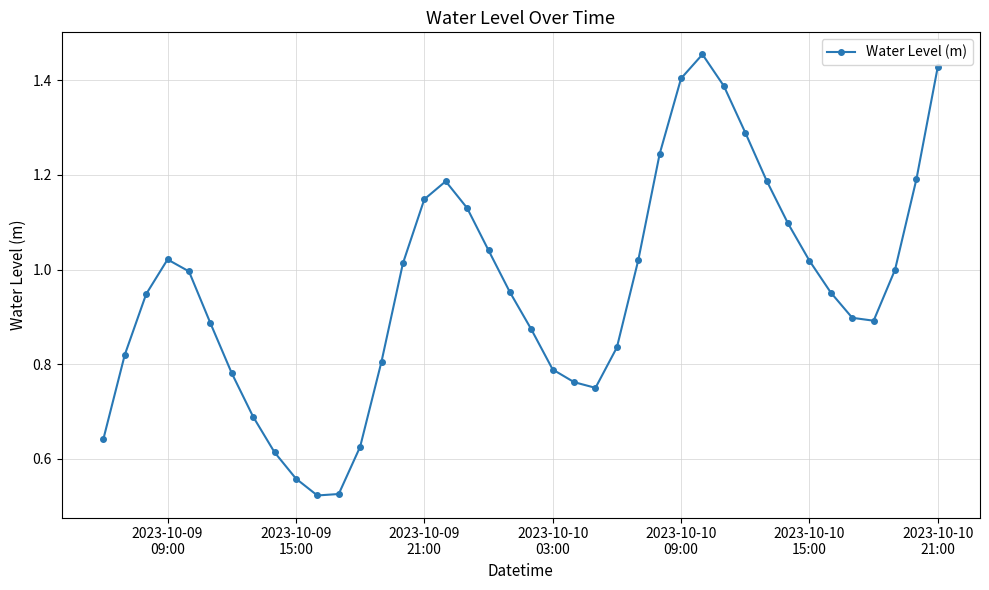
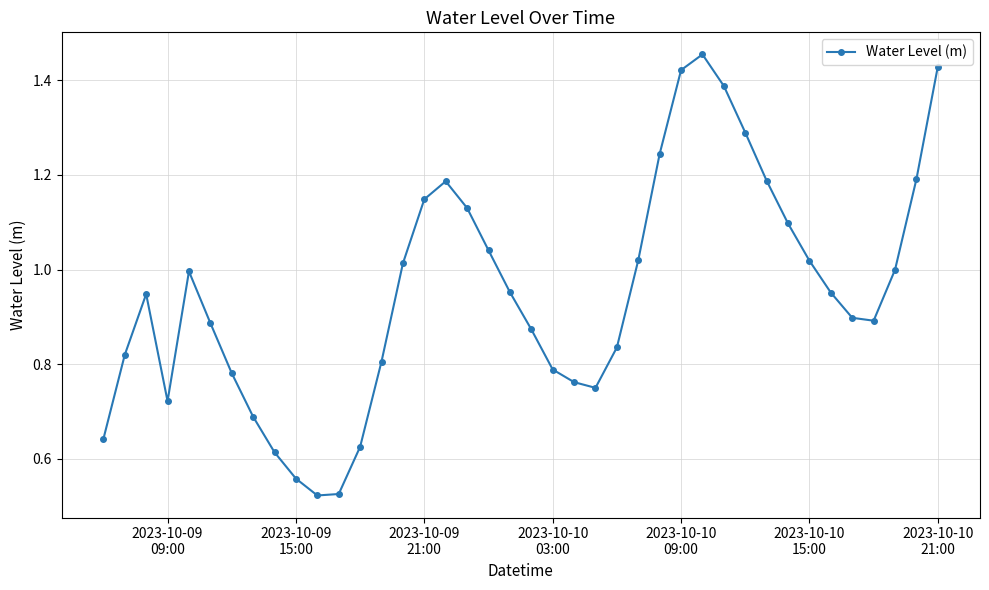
  {
-   "2023-10-09 09:00": 1.02,
+   "2023-10-09 09:00": 0.72,
    "2023-10-09 15:00": 0.56,
    "2023-10-09 21:00": 1.15,
    "2023-10-10 03:00": 0.79,
-   "2023-10-10 09:00": 1.40,
+   "2023-10-10 09:00": 1.42,
    "2023-10-10 15:00": 1.02,
    "2023-10-10 21:00": 1.43
  }
